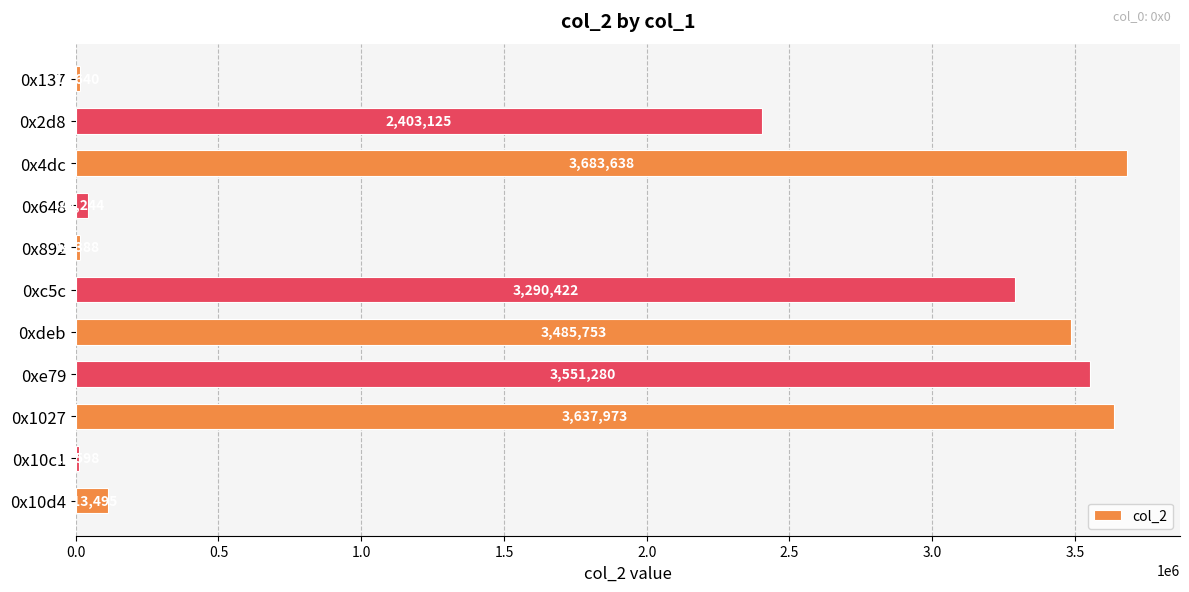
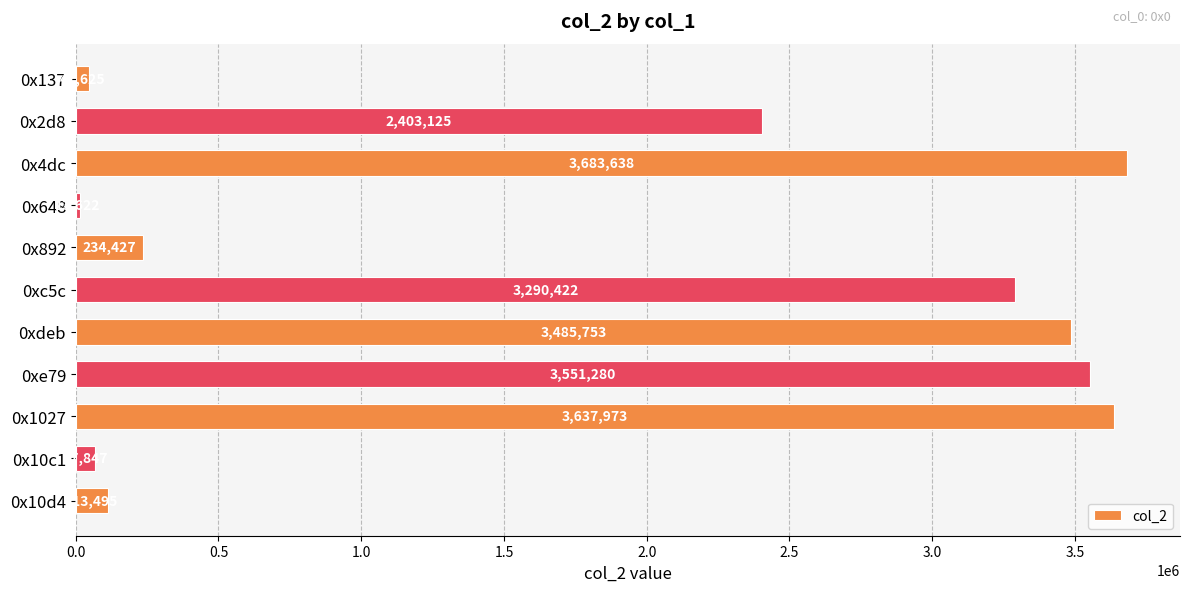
  {
-   "0x137": 10000,
-   "0x648": 40000,
-   "0x892": 10000,
-   "0x10c1": 10000
+   "0x137": 50000,
+   "0x648": 10000,
+   "0x892": 230000,
+   "0x10c1": 70000
  }
